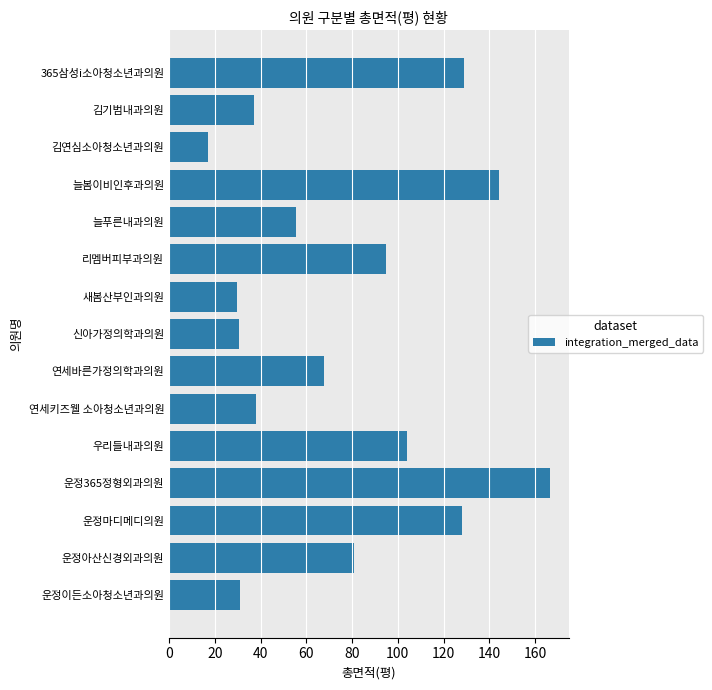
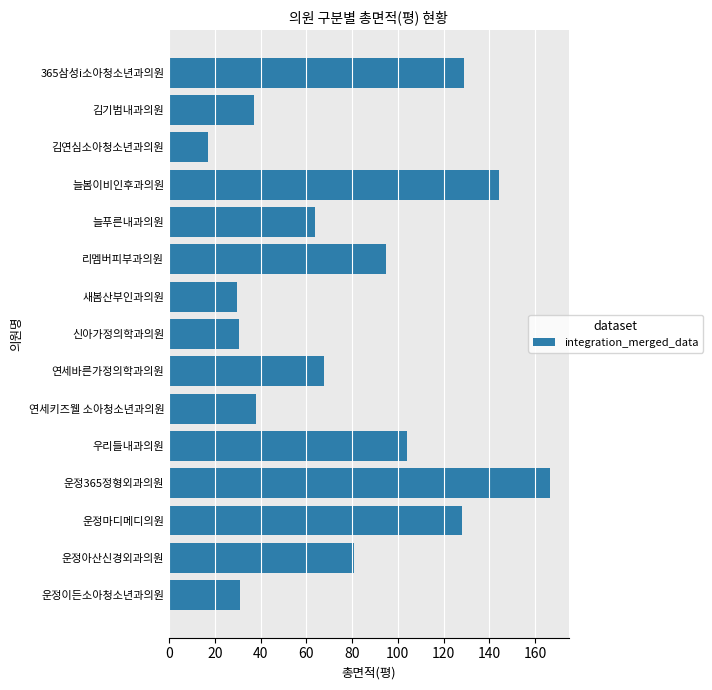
  {
    "365삼성i소아청소년과의원": 129,
    "김기범내과의원": 37,
    "김연심소아청소년과의원": 17,
    "늘봄이비인후과의원": 144,
-   "늘푸른내과의원": 55,
+   "늘푸른내과의원": 64,
    "리멤버피부과의원": 95,
    "새봄산부인과의원": 30,
    "신아가정의학과의원": 31,
    "연세바른가정의학과의원": 68,
    "연세키즈웰 소아청소년과의원": 38,
    "우리들내과의원": 104,
    "운정365정형외과의원": 166,
    "운정마디메디의원": 128,
    "운정아산신경외과의원": 81,
    "운정이든소아청소년과의원": 31
  }
